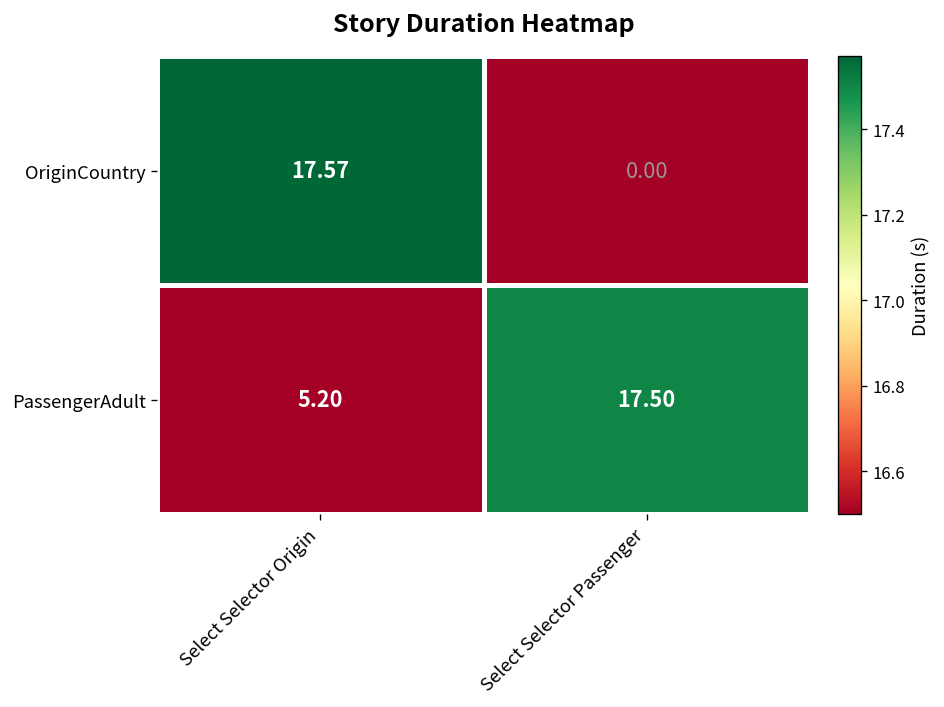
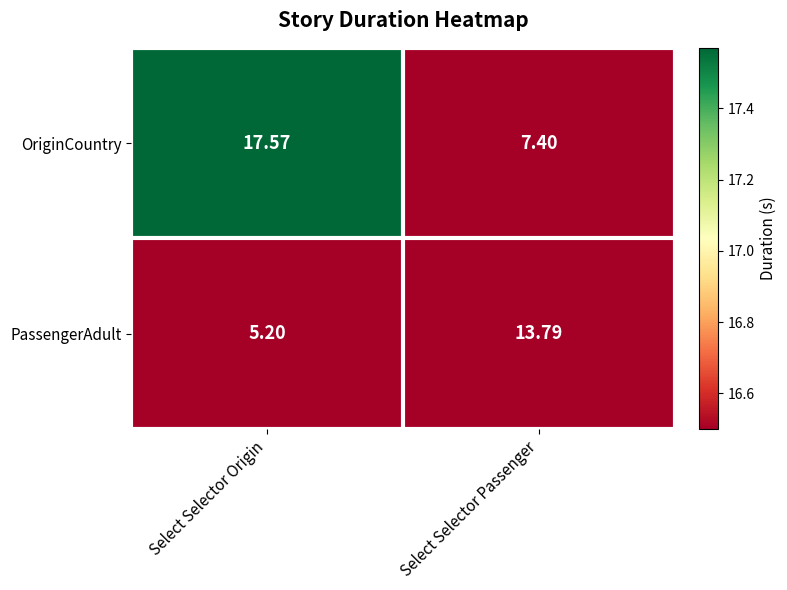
  {
    "OriginCountry": {
      "Select Selector Origin": 17.57,
-     "Select Selector Passenger": 0.00
+     "Select Selector Passenger": 7.40
    },
    "PassengerAdult": {
      "Select Selector Origin": 5.20,
-     "Select Selector Passenger": 17.50
+     "Select Selector Passenger": 13.79
    }
  }
